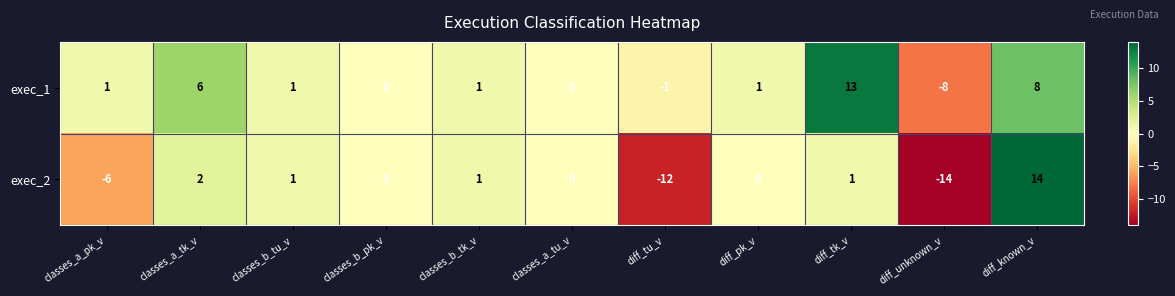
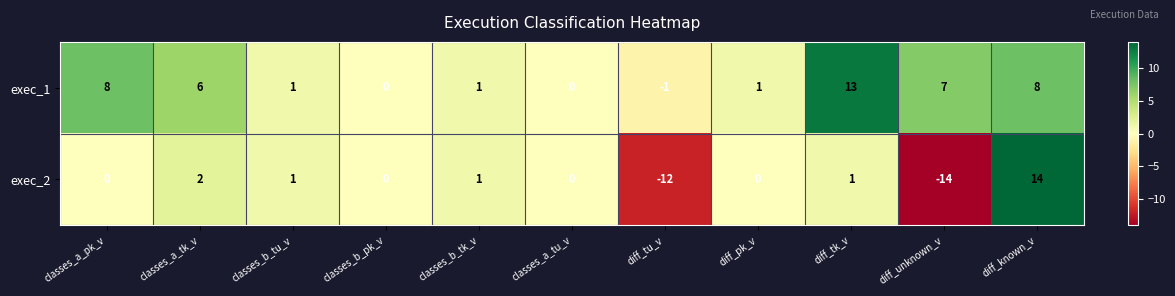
  {
    "exec_1": {
-     "classes_a_pk_v": 1,
+     "classes_a_pk_v": 8,
      "classes_a_tk_v": 6,
      "classes_b_tu_v": 1,
      "classes_b_pk_v": 0,
      "classes_b_tk_v": 1,
      "classes_a_tu_v": 0,
      "diff_tu_v": -1,
      "diff_pk_v": 1,
      "diff_tk_v": 13,
-     "diff_unknown_v": -8,
+     "diff_unknown_v": 7,
      "diff_known_v": 8
    },
    "exec_2": {
-     "classes_a_pk_v": -6,
+     "classes_a_pk_v": 0,
      "classes_a_tk_v": 2,
      "classes_b_tu_v": 1,
      "classes_b_pk_v": 0,
      "classes_b_tk_v": 1,
      "classes_a_tu_v": 0,
      "diff_tu_v": -12,
      "diff_pk_v": 0,
      "diff_tk_v": 1,
      "diff_unknown_v": -14,
      "diff_known_v": 14
    }
  }
